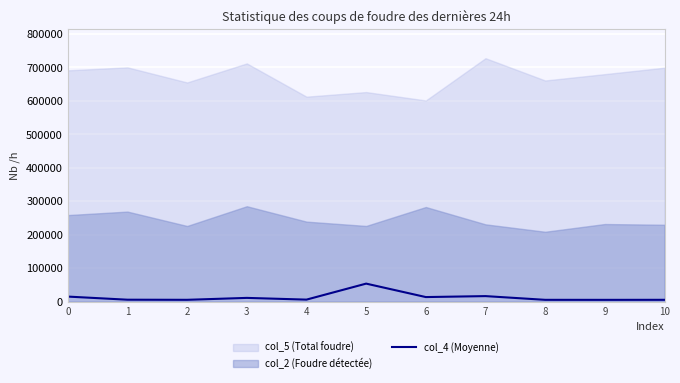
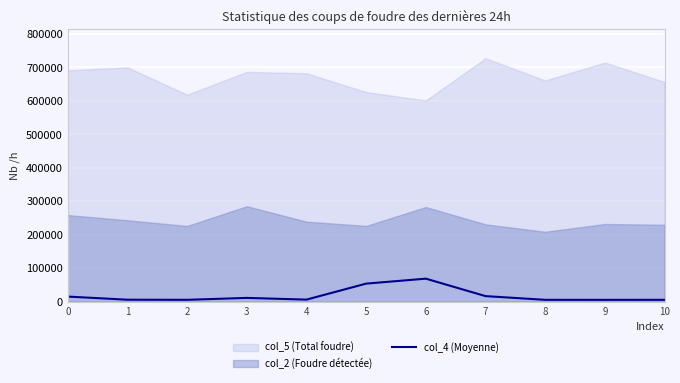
  {
    "col_4 (Moyenne)": {
      "0": 10000,
      "1": 10000,
      "2": 10000,
      "3": 10000,
      "4": 10000,
      "5": 50000,
-     "6": 10000,
+     "6": 70000,
      "7": 20000,
      "8": 10000,
      "9": 10000,
      "10": 10000
    },
    "col_5 (Total foudre)": {
      "0": 690000,
      "1": 700000,
-     "2": 650000,
-     "3": 710000,
-     "4": 610000,
+     "2": 620000,
+     "3": 690000,
+     "4": 680000,
      "5": 630000,
      "6": 600000,
      "7": 730000,
      "8": 660000,
-     "9": 680000,
-     "10": 700000
+     "9": 710000,
+     "10": 660000
    },
    "col_2 (Foudre détectée)": {
      "0": 260000,
-     "1": 270000,
+     "1": 240000,
      "2": 230000,
      "3": 280000,
      "4": 240000,
      "5": 230000,
      "6": 280000,
      "7": 230000,
      "8": 210000,
      "9": 230000,
      "10": 230000
    }
  }
